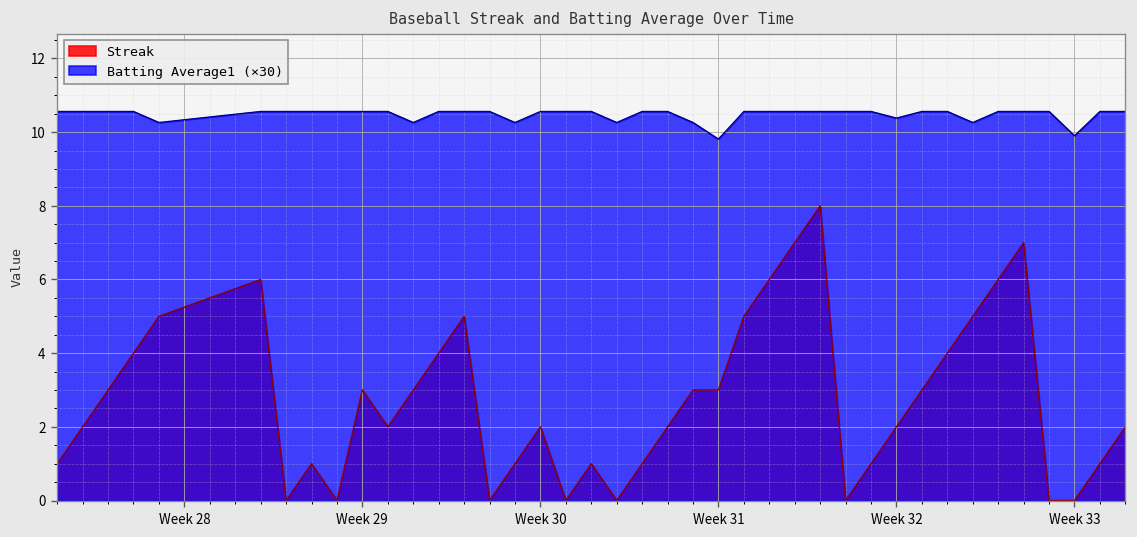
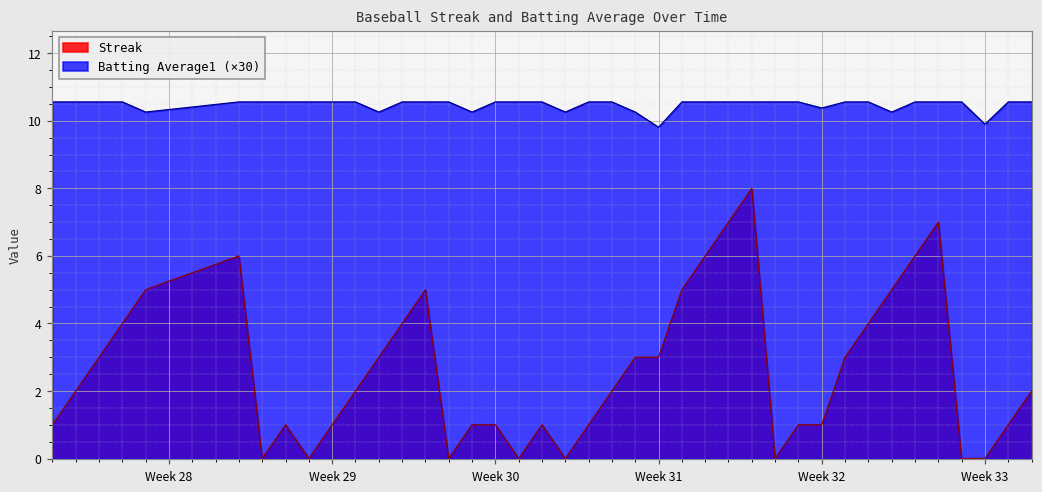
  {
    "Streak": {
-     "Week 29": 3,
-     "Week 30": 2,
+     "Week 29": 1,
+     "Week 30": 1,
      "Week 31": 3,
-     "Week 32": 2,
+     "Week 32": 1,
      "Week 33": 0
    },
    "Batting Average1 (×30)": {
      "Week 29": 10.6,
      "Week 30": 10.6,
      "Week 31": 9.8,
      "Week 32": 10.4,
      "Week 33": 9.9
    }
  }
